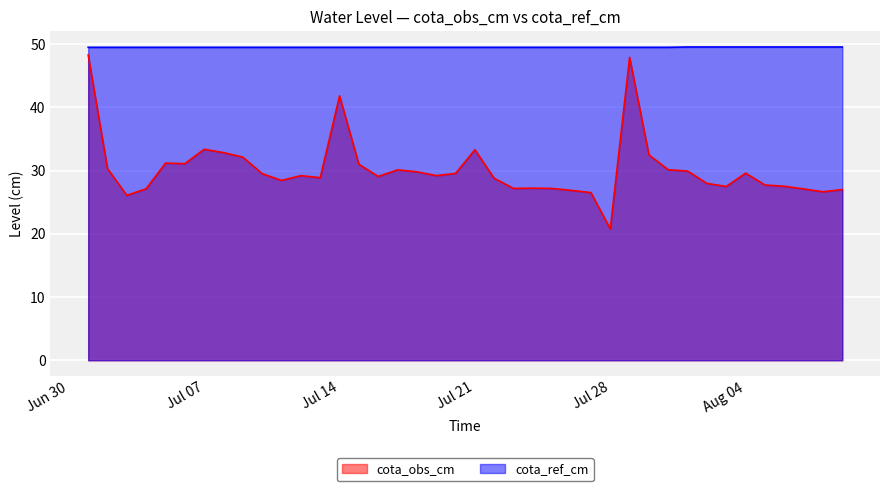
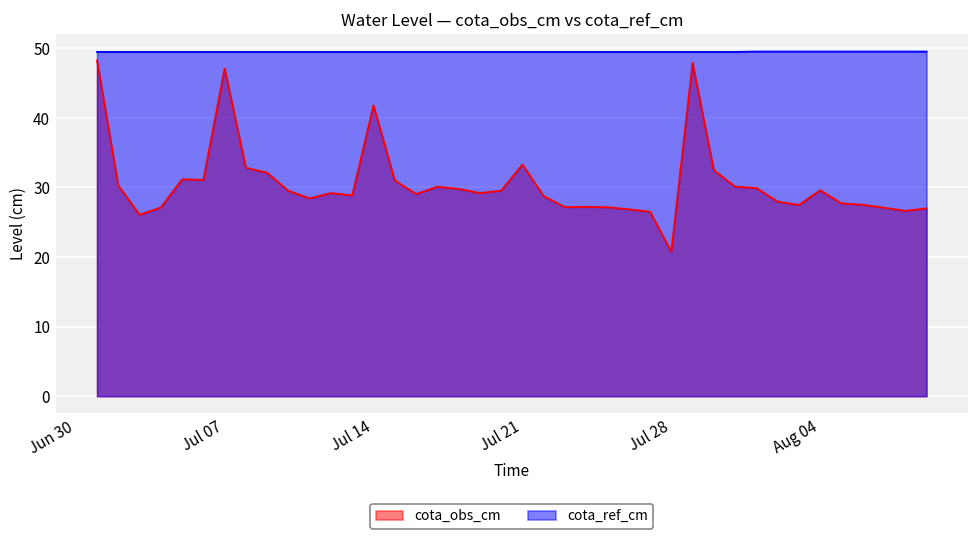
  {
    "cota_obs_cm": {
-     "Jul 07": 33,
+     "Jul 07": 47,
      "Jul 14": 42,
      "Jul 21": 33,
      "Jul 28": 21,
      "Aug 04": 30
    },
    "cota_ref_cm": {
      "Jul 07": 49,
      "Jul 14": 49,
      "Jul 21": 49,
      "Jul 28": 49,
      "Aug 04": 50
    }
  }
